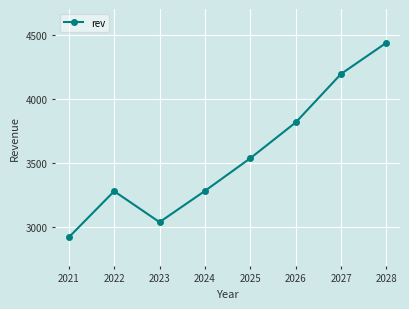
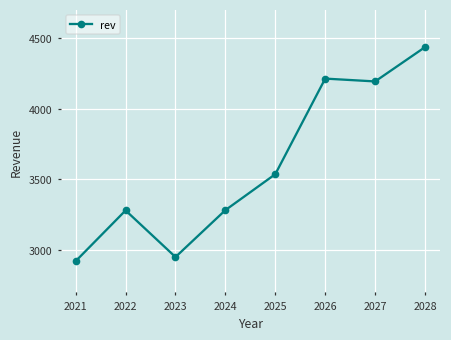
  {
    "2021": 2920,
    "2022": 3280,
-   "2023": 3040,
+   "2023": 2950,
    "2024": 3280,
    "2025": 3540,
-   "2026": 3820,
+   "2026": 4210,
    "2027": 4190,
    "2028": 4440
  }
